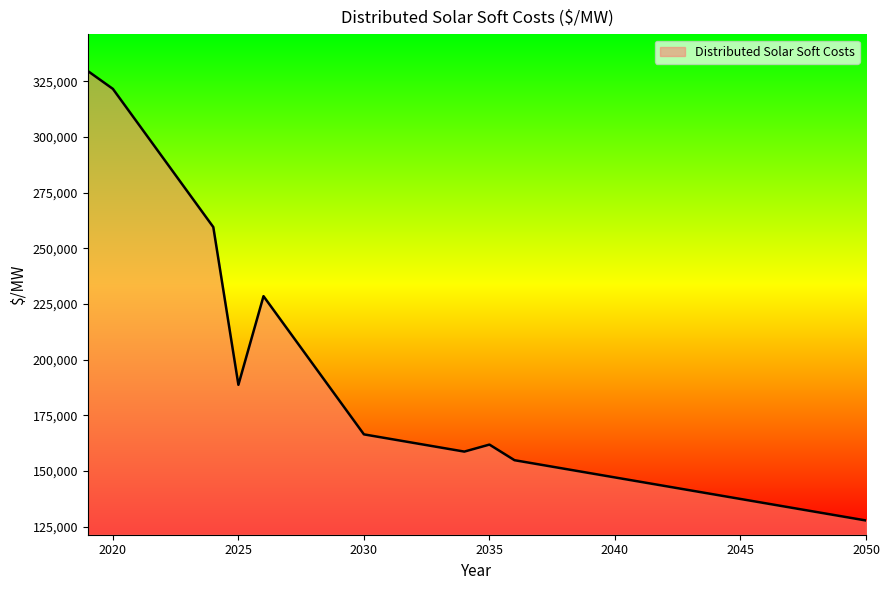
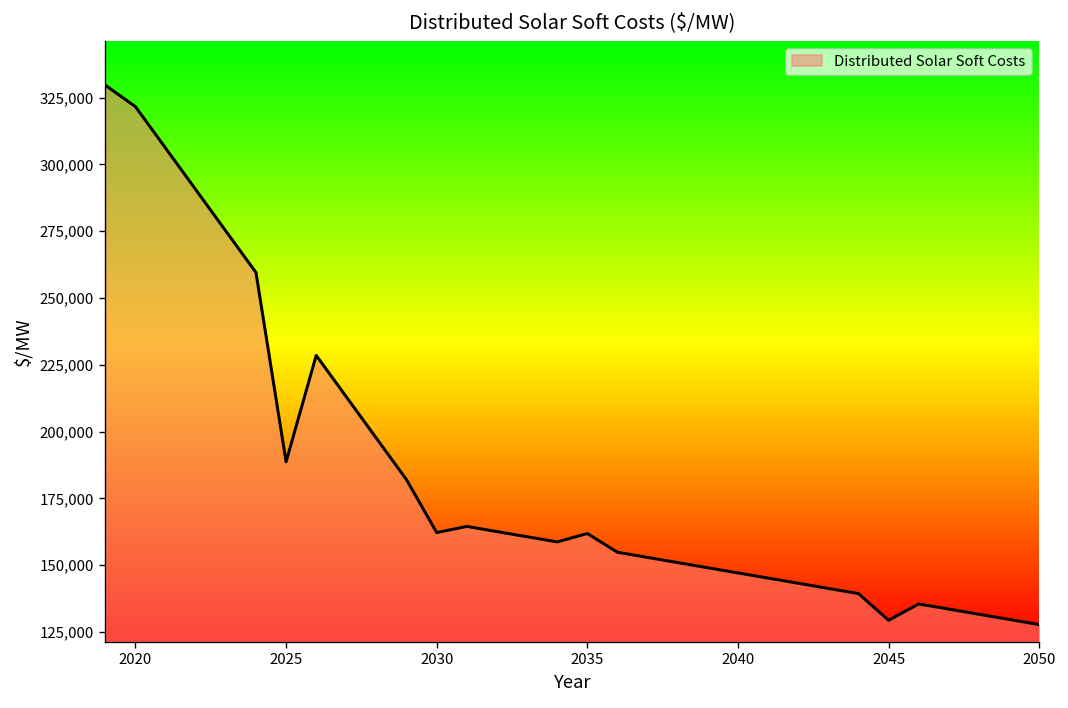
  {
    "2020": "322,000",
    "2025": "189,000",
-   "2030": "166,000",
+   "2030": "162,000",
    "2035": "162,000",
    "2040": "147,000",
-   "2045": "137,000",
+   "2045": "129,000",
    "2050": "128,000"
  }
